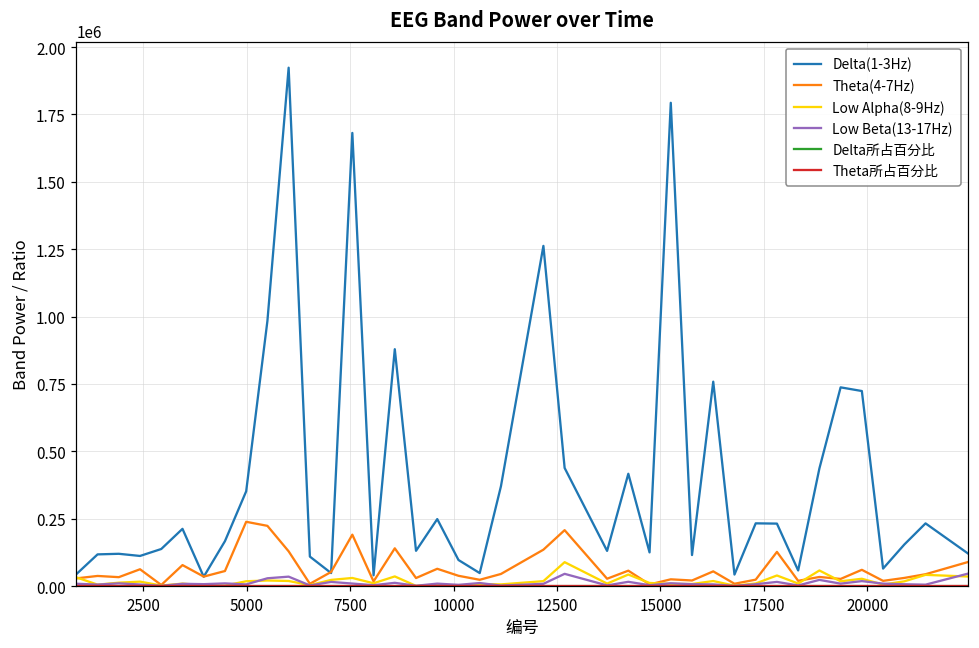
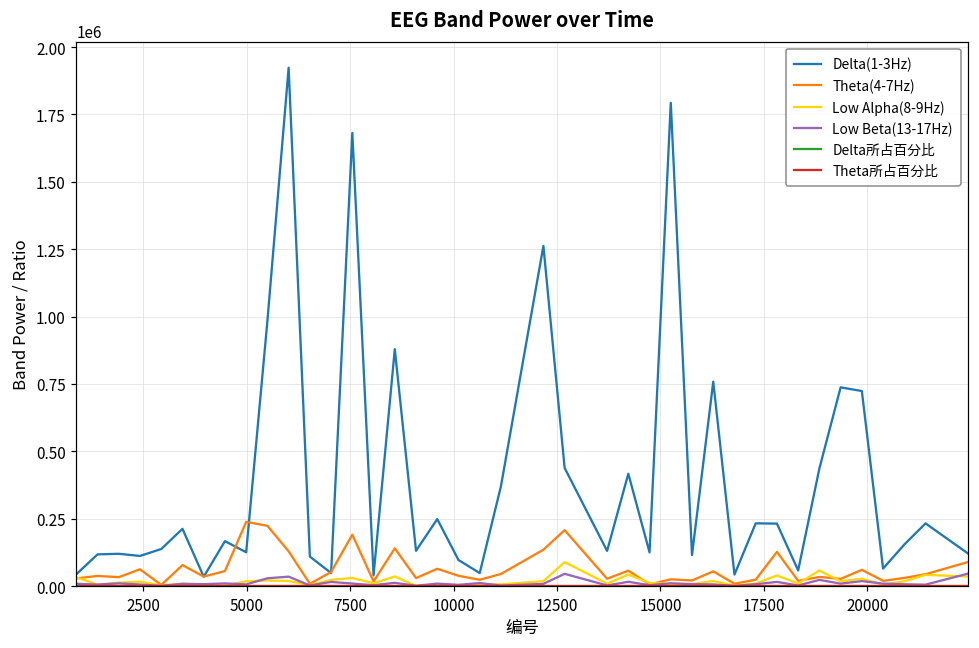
  {
    "Delta(1-3Hz)": {
-     "5000": 350000
+     "5000": 130000
    },
    "Theta(4-7Hz)": {
      "5000": 240000
    },
    "Low Alpha(8-9Hz)": {
      "5000": 20000
    }
  }
